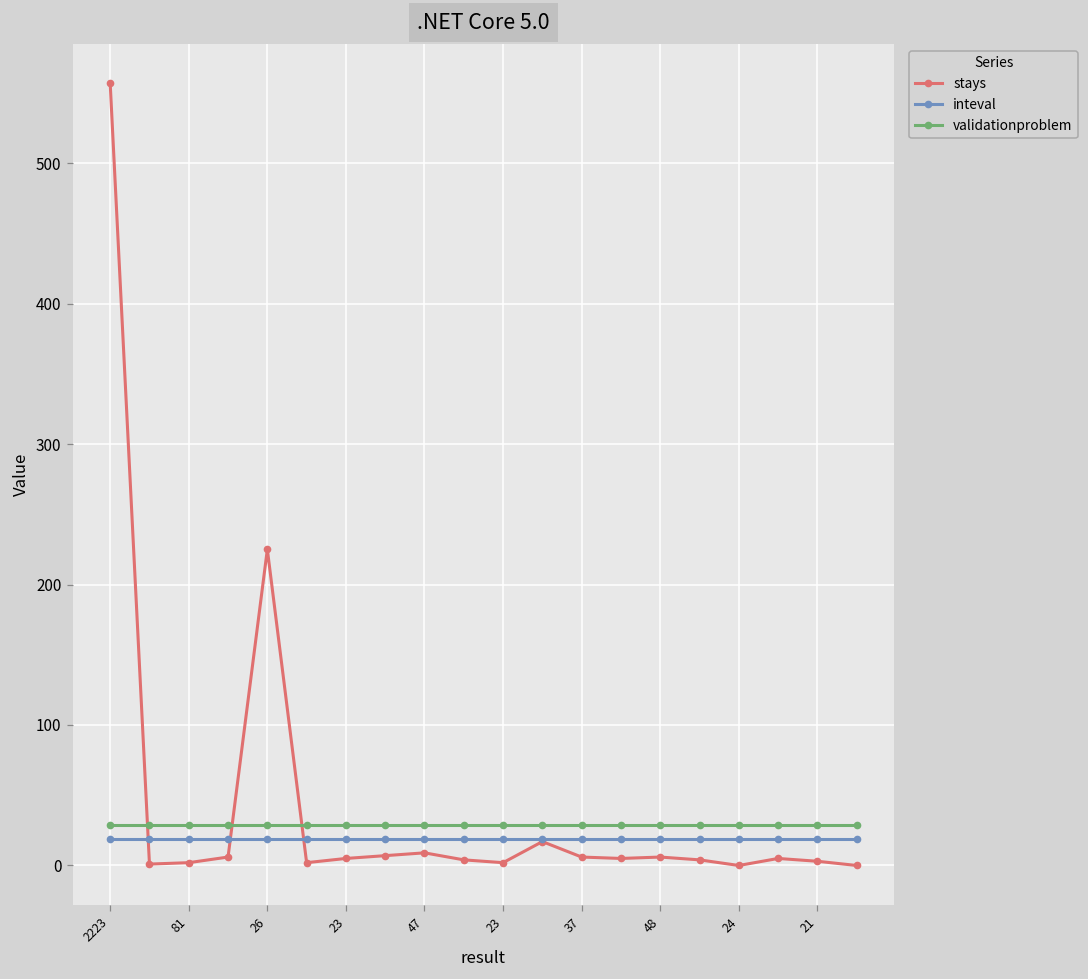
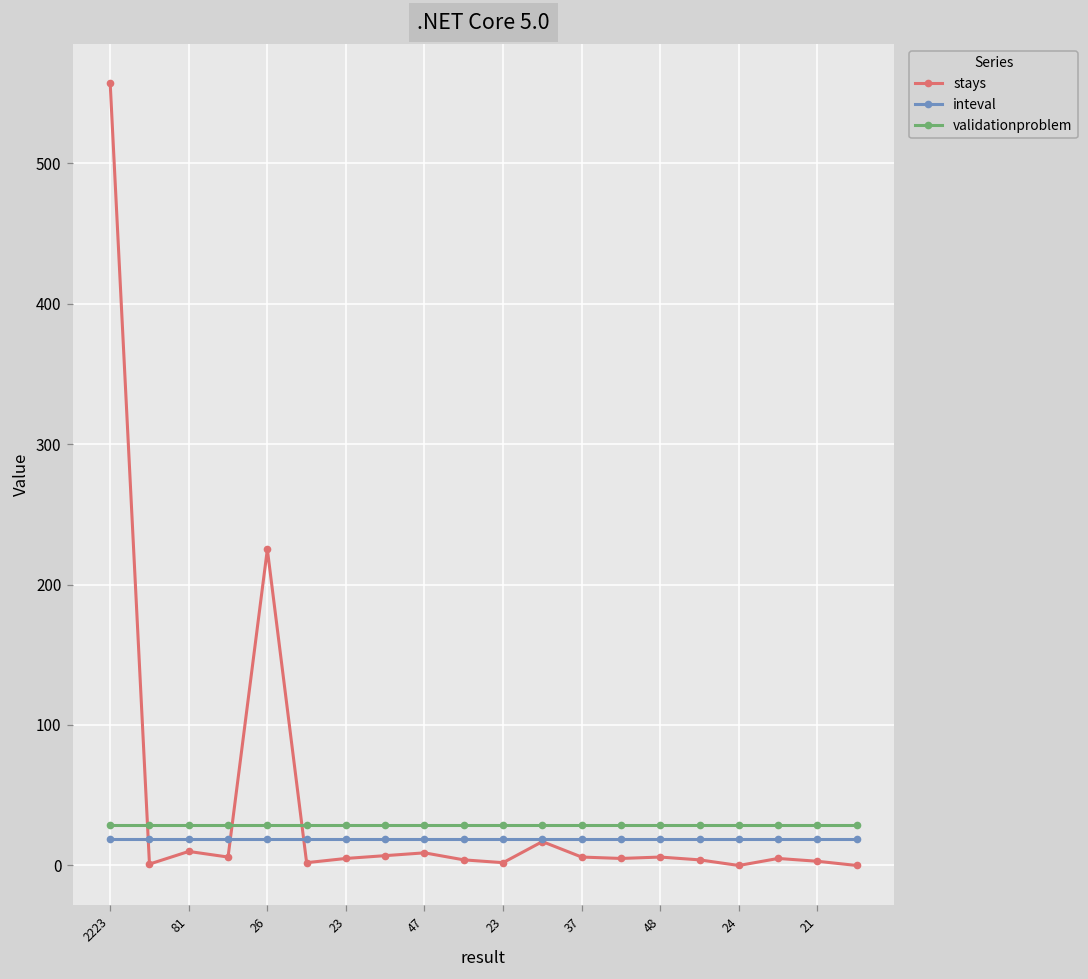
  {
    "stays": {
      "2223": 557,
-     "81": 2,
+     "81": 10,
      "26": 225,
      "47": 9,
      "37": 6,
      "48": 6,
      "24": 0,
      "21": 3
    },
    "inteval": {
      "2223": 19,
      "81": 19,
      "26": 19,
      "47": 19,
      "37": 19,
      "48": 19,
      "24": 19,
      "21": 19
    },
    "validationproblem": {
      "2223": 29,
      "81": 29,
      "26": 29,
      "47": 29,
      "37": 29,
      "48": 29,
      "24": 29,
      "21": 29
    }
  }
